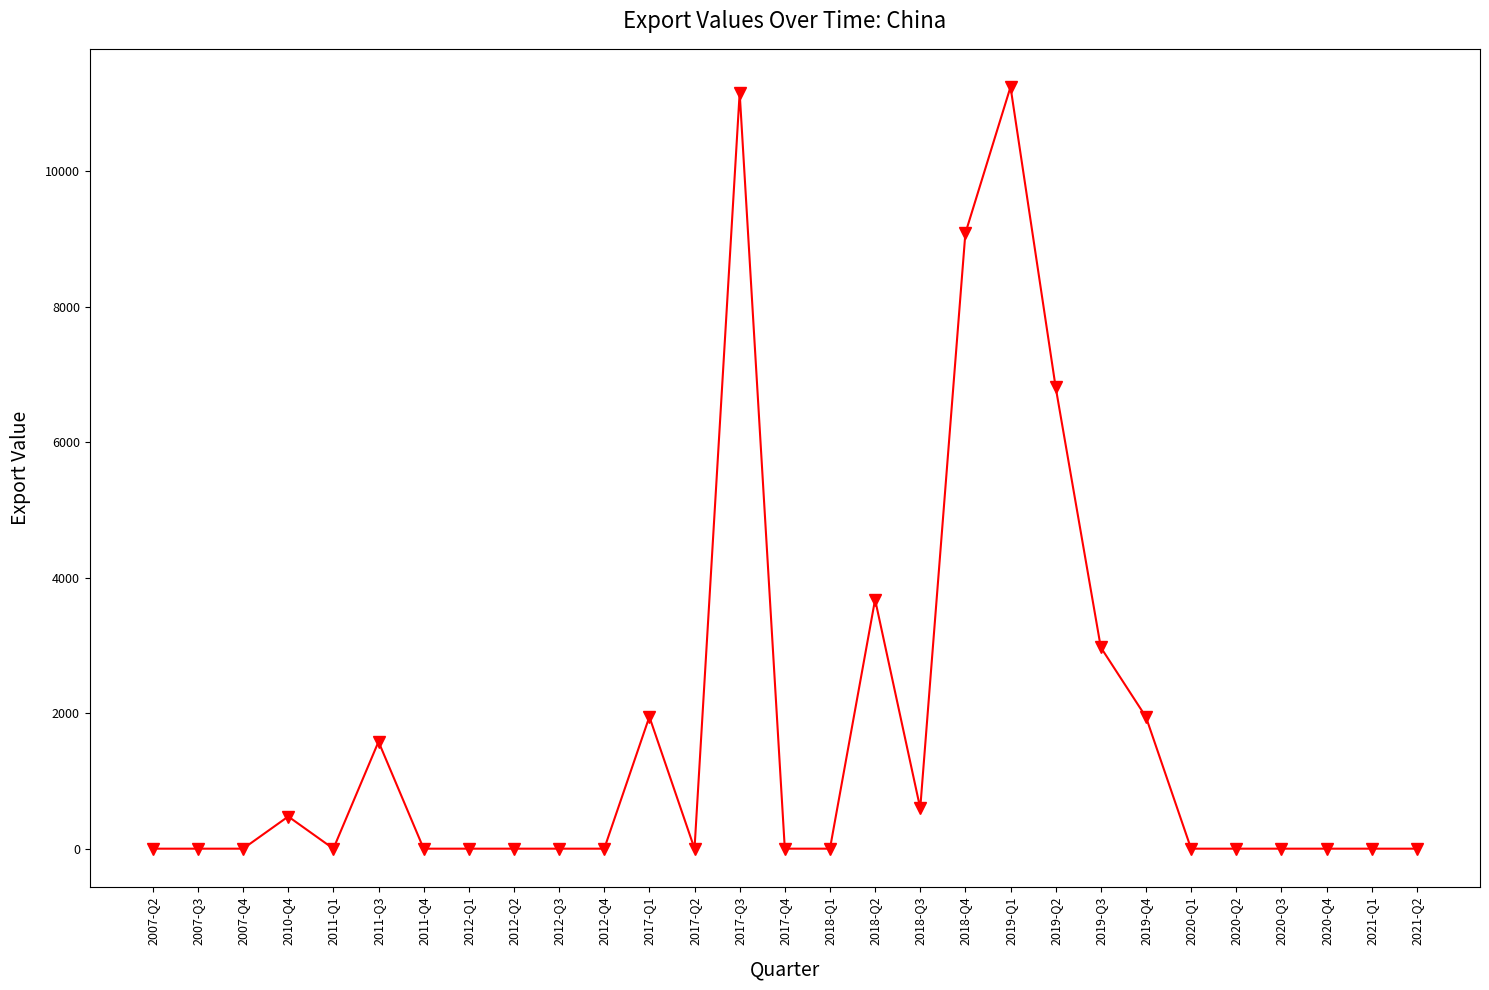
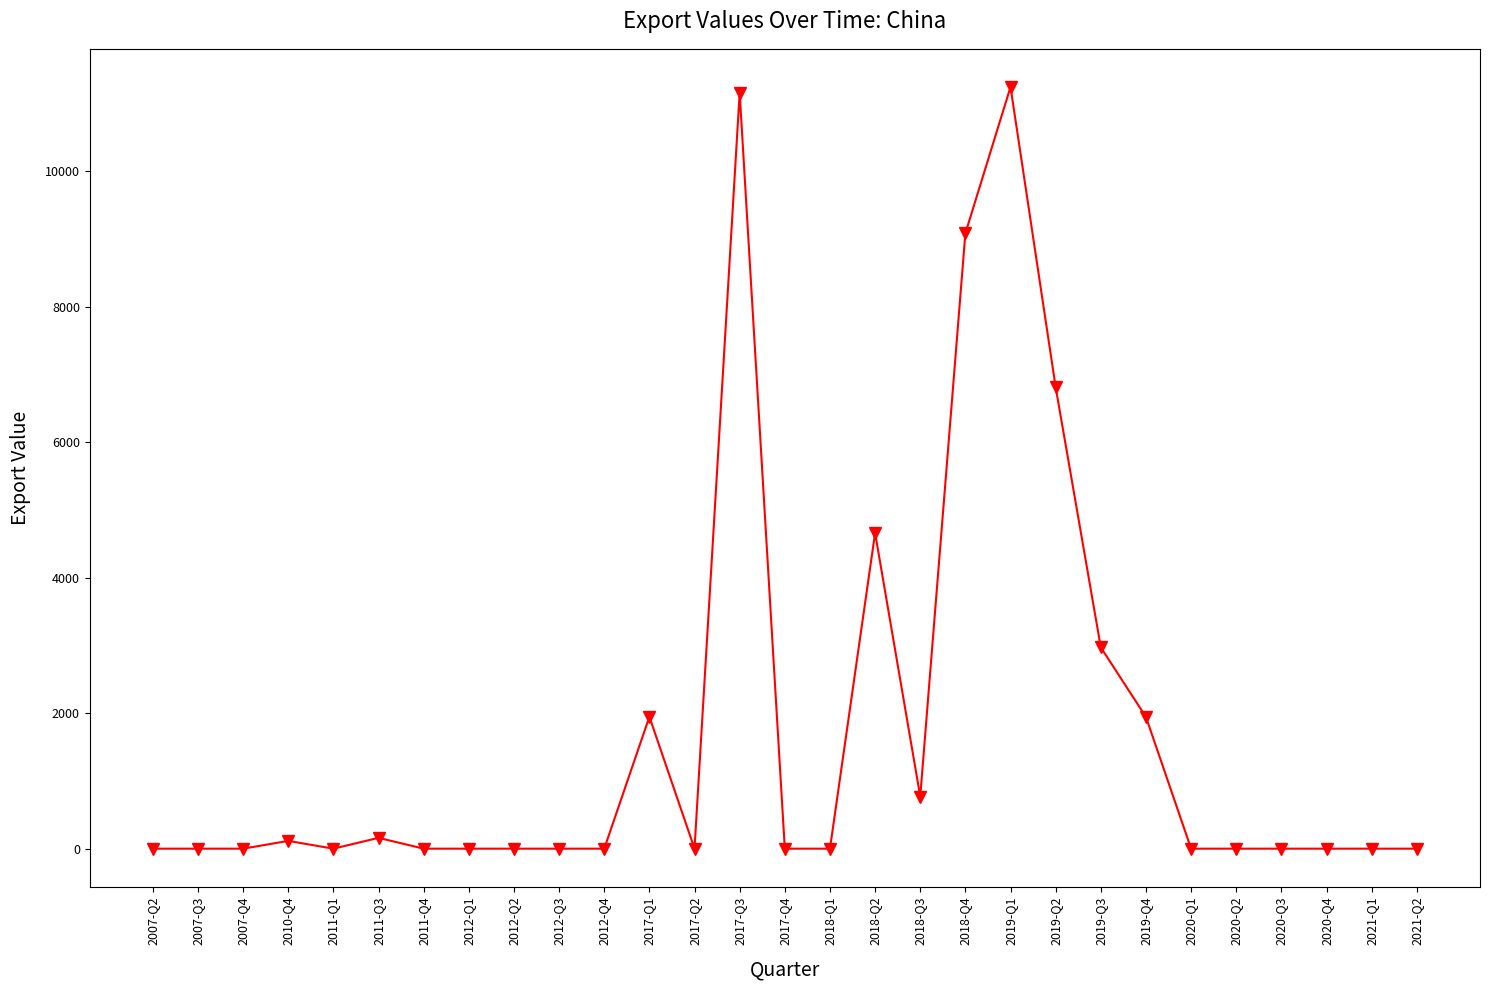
  {
    "2007-Q2": 0,
    "2007-Q3": 0,
    "2007-Q4": 0,
-   "2010-Q4": 500,
+   "2010-Q4": 100,
    "2011-Q1": 0,
-   "2011-Q3": 1600,
+   "2011-Q3": 200,
    "2011-Q4": 0,
    "2012-Q1": 0,
    "2012-Q2": 0,
    "2012-Q3": 0,
    "2012-Q4": 0,
    "2017-Q1": 1900,
    "2017-Q2": 0,
    "2017-Q3": 11200,
    "2017-Q4": 0,
    "2018-Q1": 0,
-   "2018-Q2": 3700,
-   "2018-Q3": 600,
+   "2018-Q2": 4700,
+   "2018-Q3": 800,
    "2018-Q4": 9100,
    "2019-Q1": 11200,
    "2019-Q2": 6800,
    "2019-Q3": 3000,
    "2019-Q4": 1900,
    "2020-Q1": 0,
    "2020-Q2": 0,
    "2020-Q3": 0,
    "2020-Q4": 0,
    "2021-Q1": 0,
    "2021-Q2": 0
  }
